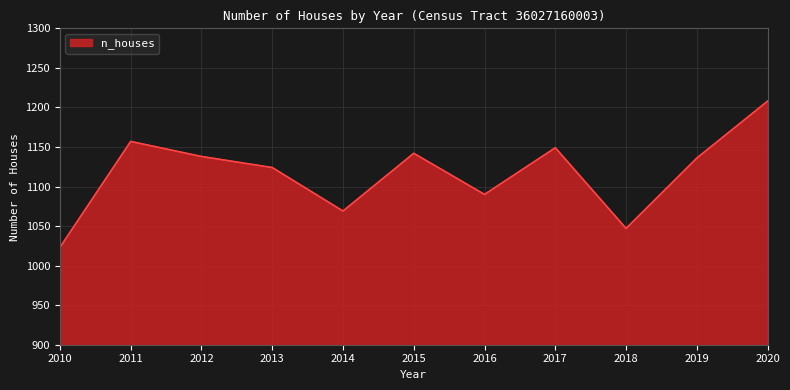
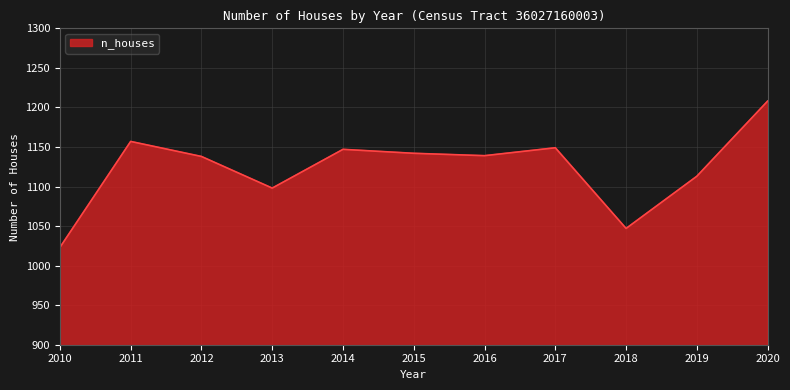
  {
    "2010": 1020,
    "2011": 1160,
    "2012": 1140,
-   "2013": 1120,
-   "2014": 1070,
+   "2013": 1100,
+   "2014": 1150,
    "2015": 1140,
-   "2016": 1090,
+   "2016": 1140,
    "2017": 1150,
    "2018": 1050,
-   "2019": 1140,
+   "2019": 1110,
    "2020": 1210
  }
